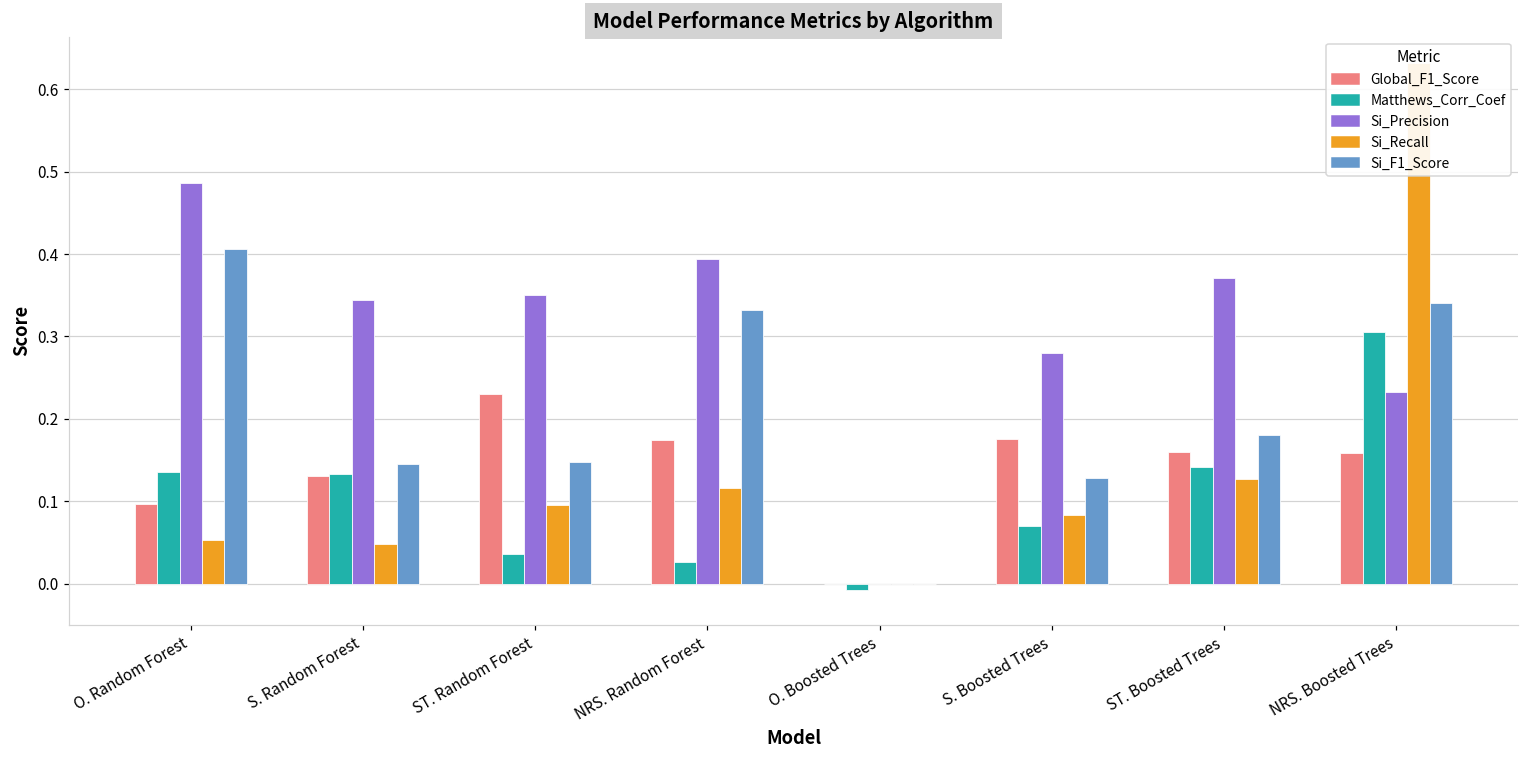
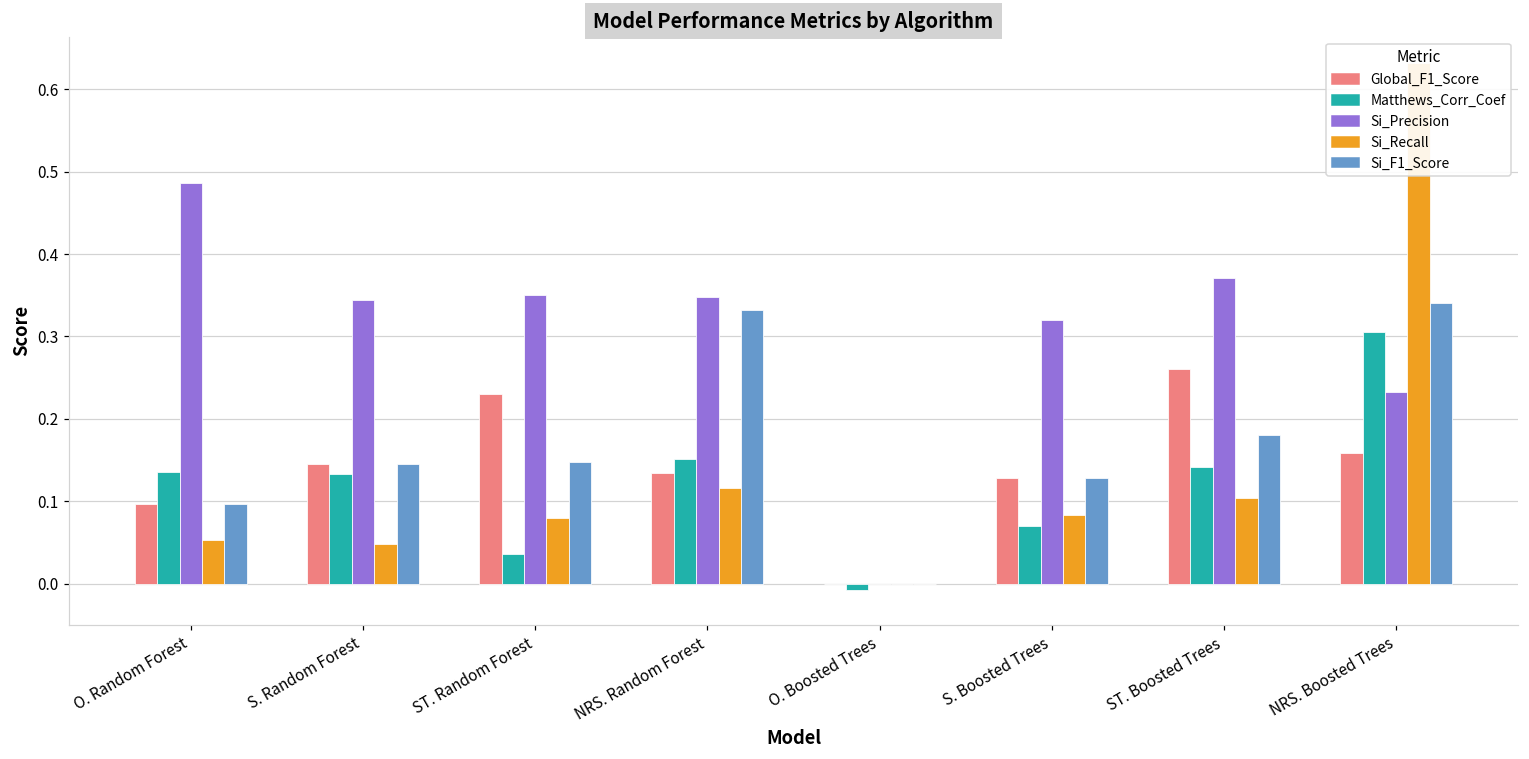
  {
    "Global_F1_Score": {
      "O. Random Forest": 0.10,
-     "S. Random Forest": 0.13,
+     "S. Random Forest": 0.15,
      "ST. Random Forest": 0.23,
-     "NRS. Random Forest": 0.17,
+     "NRS. Random Forest": 0.13,
      "O. Boosted Trees": 0.00,
-     "S. Boosted Trees": 0.18,
-     "ST. Boosted Trees": 0.16,
+     "S. Boosted Trees": 0.13,
+     "ST. Boosted Trees": 0.26,
      "NRS. Boosted Trees": 0.16
    },
    "Matthews_Corr_Coef": {
      "O. Random Forest": 0.14,
      "S. Random Forest": 0.13,
      "ST. Random Forest": 0.04,
-     "NRS. Random Forest": 0.03,
+     "NRS. Random Forest": 0.15,
      "O. Boosted Trees": -0.01,
      "S. Boosted Trees": 0.07,
      "ST. Boosted Trees": 0.14,
      "NRS. Boosted Trees": 0.31
    },
    "Si_Precision": {
      "O. Random Forest": 0.49,
      "S. Random Forest": 0.34,
      "ST. Random Forest": 0.35,
-     "NRS. Random Forest": 0.39,
+     "NRS. Random Forest": 0.35,
      "O. Boosted Trees": 0.00,
-     "S. Boosted Trees": 0.28,
+     "S. Boosted Trees": 0.32,
      "ST. Boosted Trees": 0.37,
      "NRS. Boosted Trees": 0.23
    },
    "Si_Recall": {
      "O. Random Forest": 0.05,
      "S. Random Forest": 0.05,
-     "ST. Random Forest": 0.10,
+     "ST. Random Forest": 0.08,
      "NRS. Random Forest": 0.12,
      "O. Boosted Trees": 0.00,
      "S. Boosted Trees": 0.08,
-     "ST. Boosted Trees": 0.13
+     "ST. Boosted Trees": 0.10
    },
    "Si_F1_Score": {
-     "O. Random Forest": 0.41,
+     "O. Random Forest": 0.10,
      "S. Random Forest": 0.15,
      "ST. Random Forest": 0.15,
      "NRS. Random Forest": 0.33,
      "O. Boosted Trees": 0.00,
      "S. Boosted Trees": 0.13,
      "ST. Boosted Trees": 0.18,
      "NRS. Boosted Trees": 0.34
    }
  }
